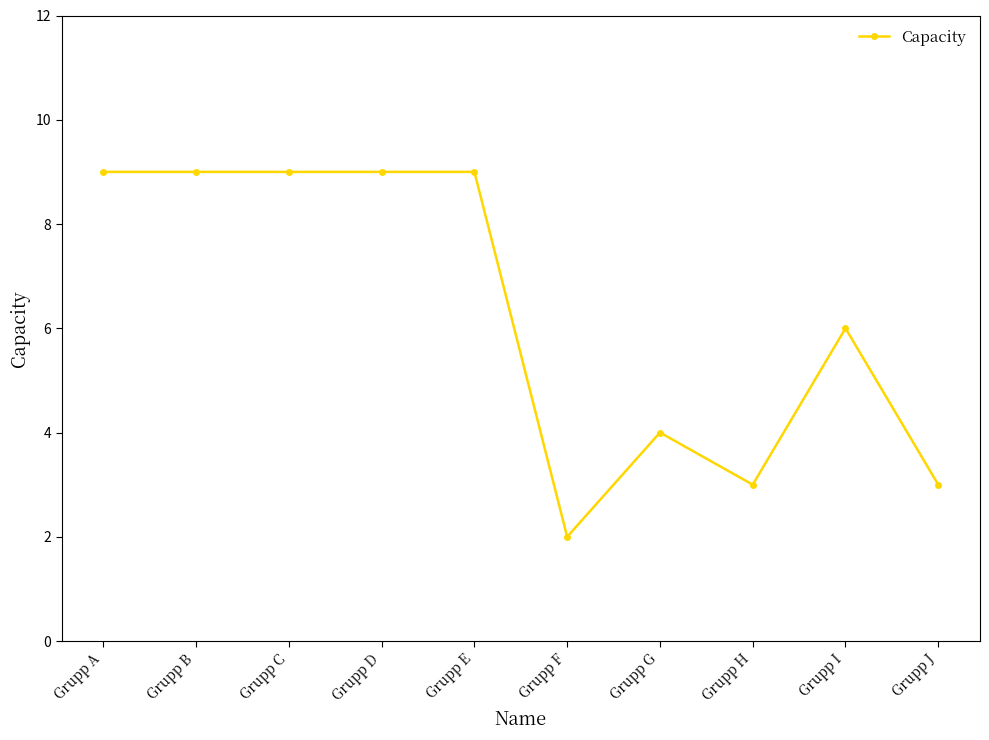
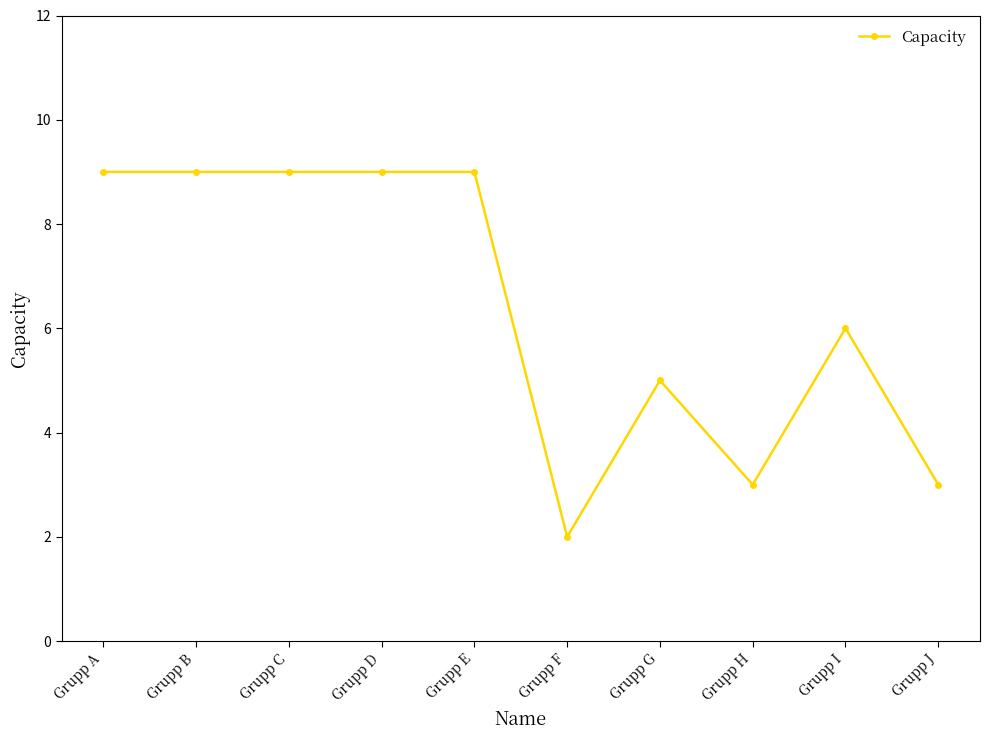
  {
    "Grupp A": 9,
    "Grupp B": 9,
    "Grupp C": 9,
    "Grupp D": 9,
    "Grupp E": 9,
    "Grupp F": 2,
-   "Grupp G": 4,
+   "Grupp G": 5,
    "Grupp H": 3,
    "Grupp I": 6,
    "Grupp J": 3
  }
